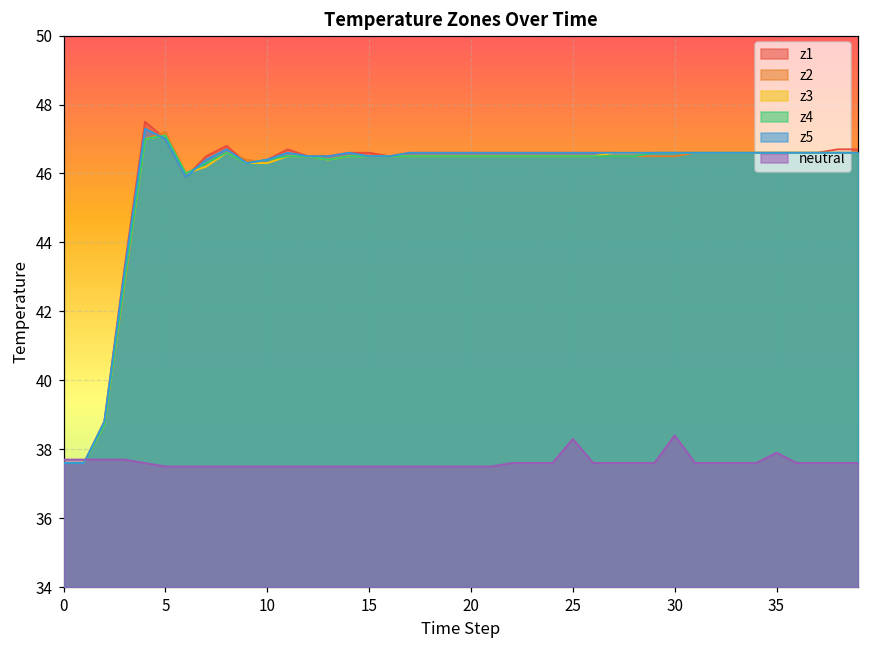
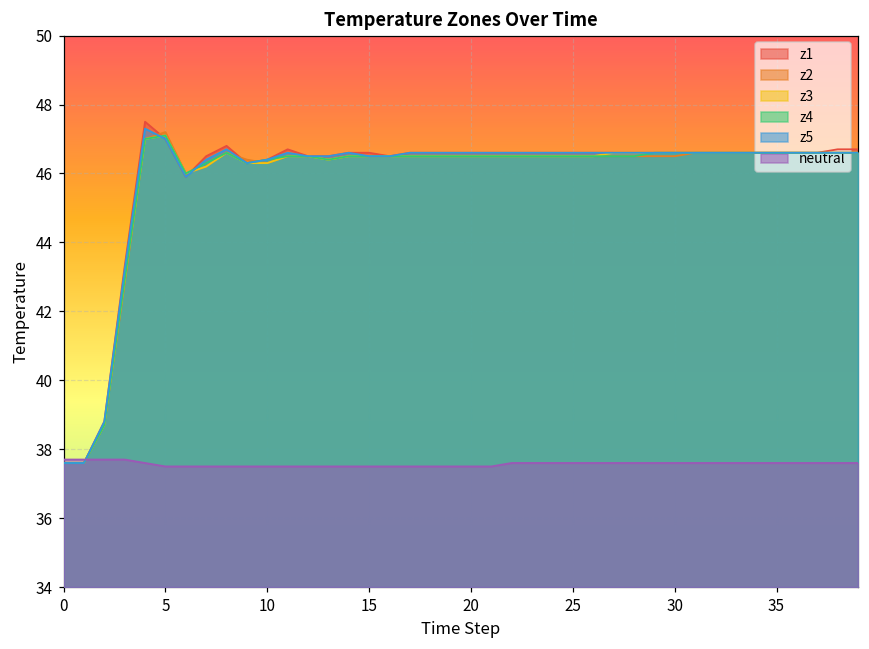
  {
    "neutral": {
      "0": 37.7,
      "5": 37.5,
      "10": 37.5,
      "15": 37.5,
      "20": 37.5,
-     "25": 38.3,
-     "30": 38.4,
-     "35": 37.9
+     "25": 37.6,
+     "30": 37.6,
+     "35": 37.6
    }
  }
